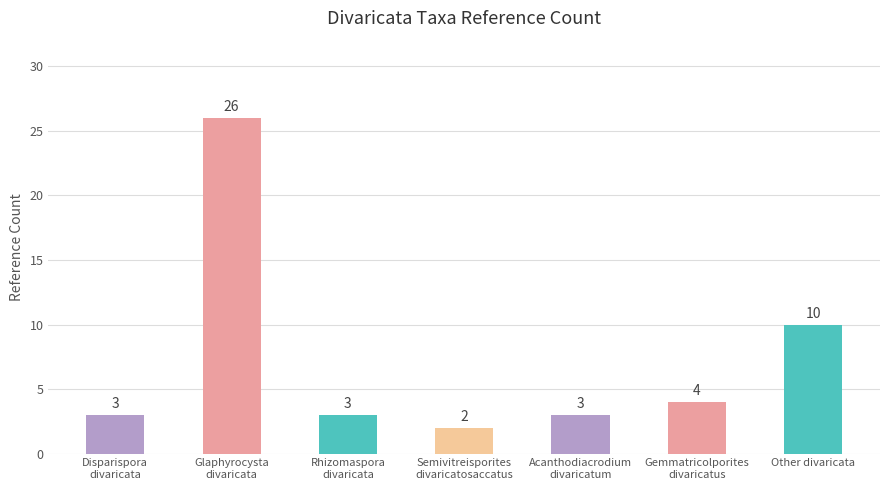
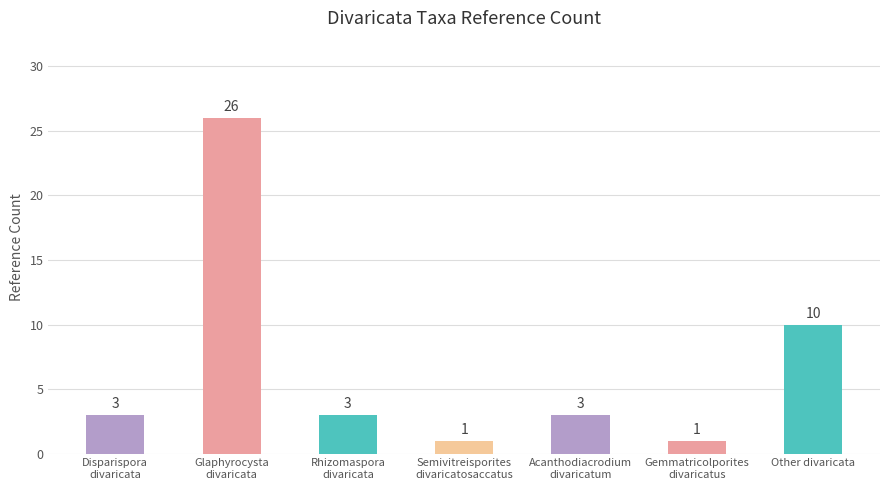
  {
    "Disparispora divaricata": 3,
    "Glaphyrocysta divaricata": 26,
    "Rhizomaspora divaricata": 3,
-   "Semivitreisporites divaricatosaccatus": 2,
+   "Semivitreisporites divaricatosaccatus": 1,
    "Acanthodiacrodium divaricatum": 3,
-   "Gemmatricolporites divaricatus": 4,
+   "Gemmatricolporites divaricatus": 1,
    "Other divaricata": 10
  }
